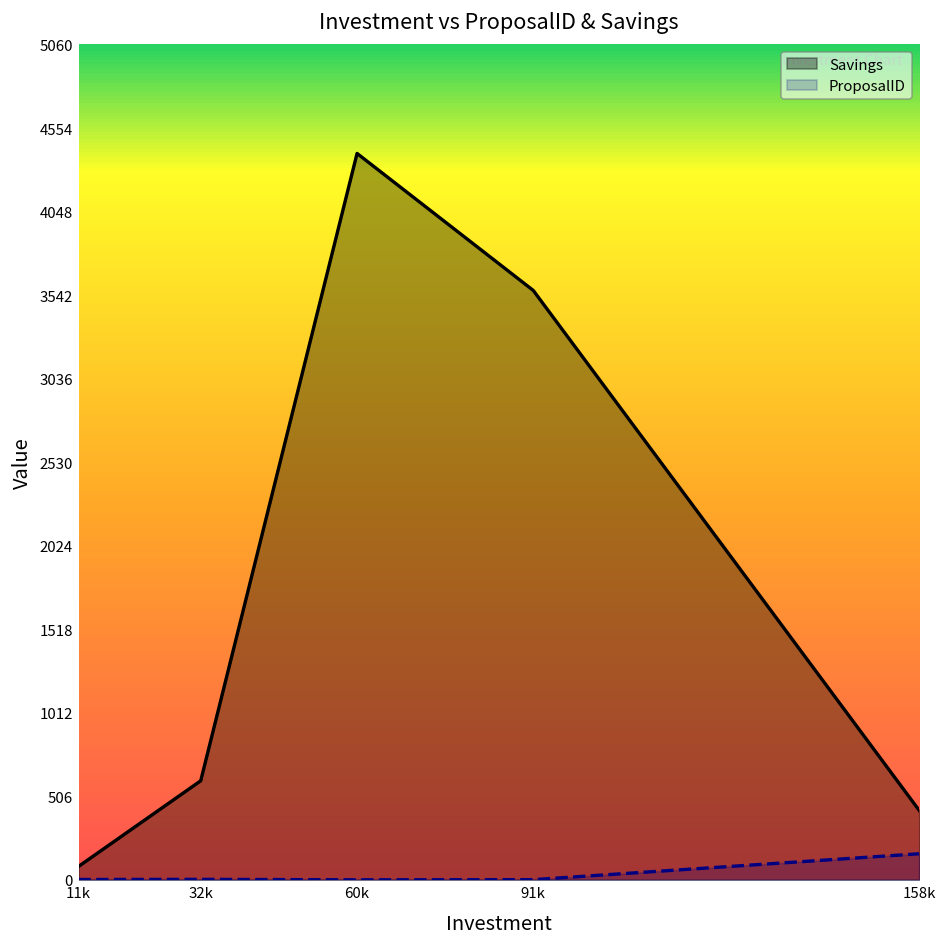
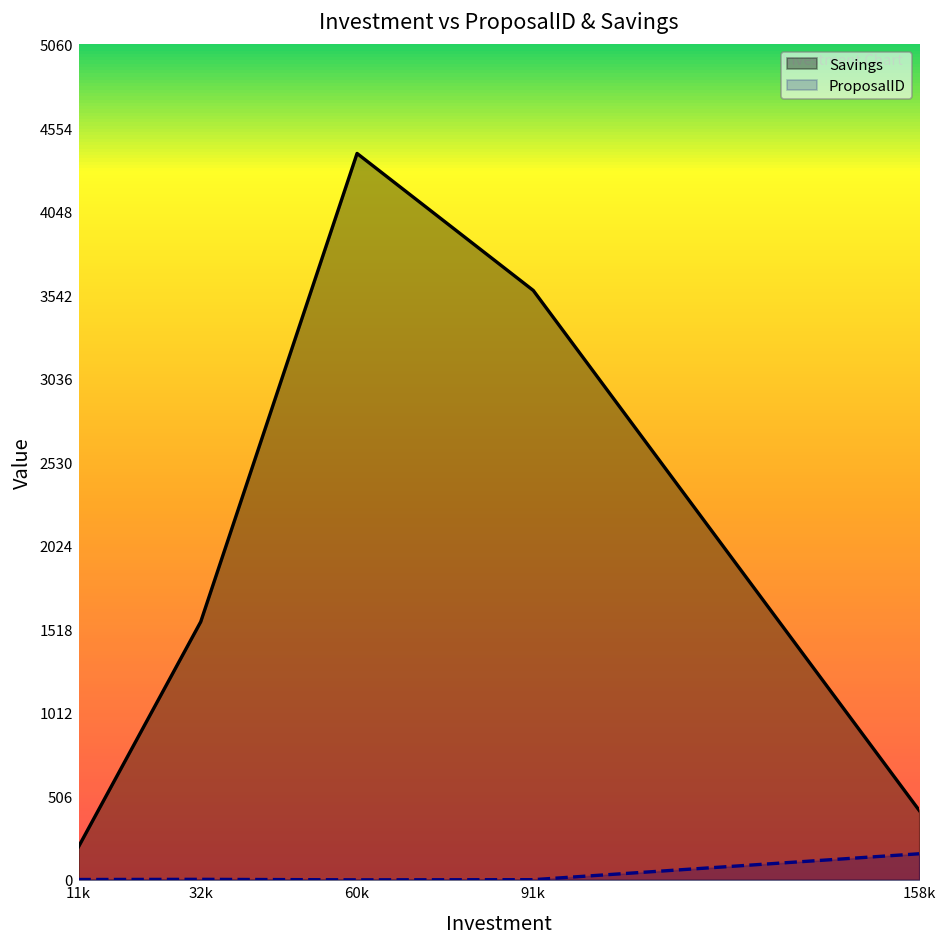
  {
    "Savings": {
-     "11k": 80,
-     "32k": 600,
+     "11k": 200,
+     "32k": 1560,
      "60k": 4400,
      "91k": 3570,
      "158k": 420
    },
    "ProposalID": {
      "11k": 0,
      "32k": 0,
      "60k": 0,
      "91k": 0,
      "158k": 160
    }
  }
